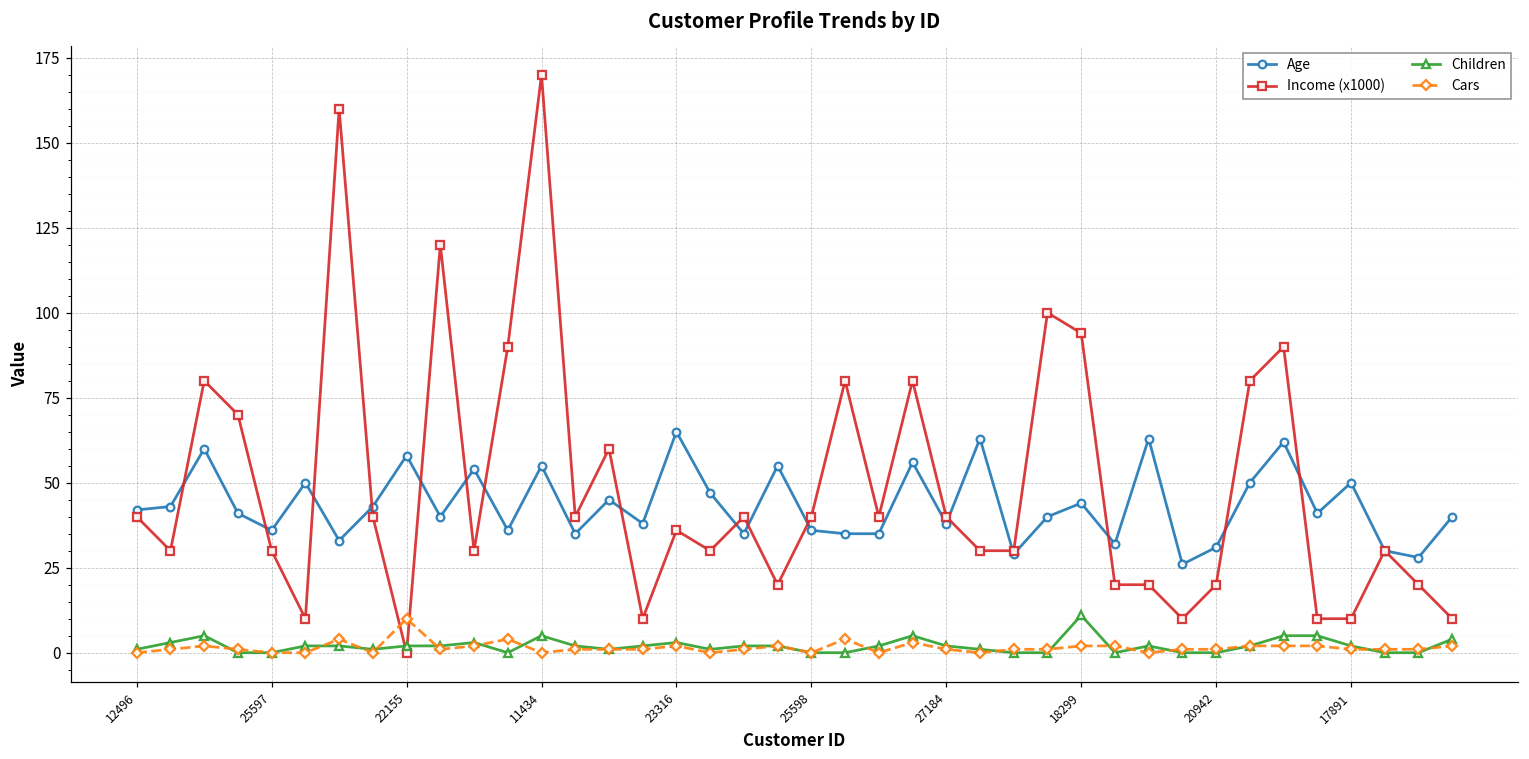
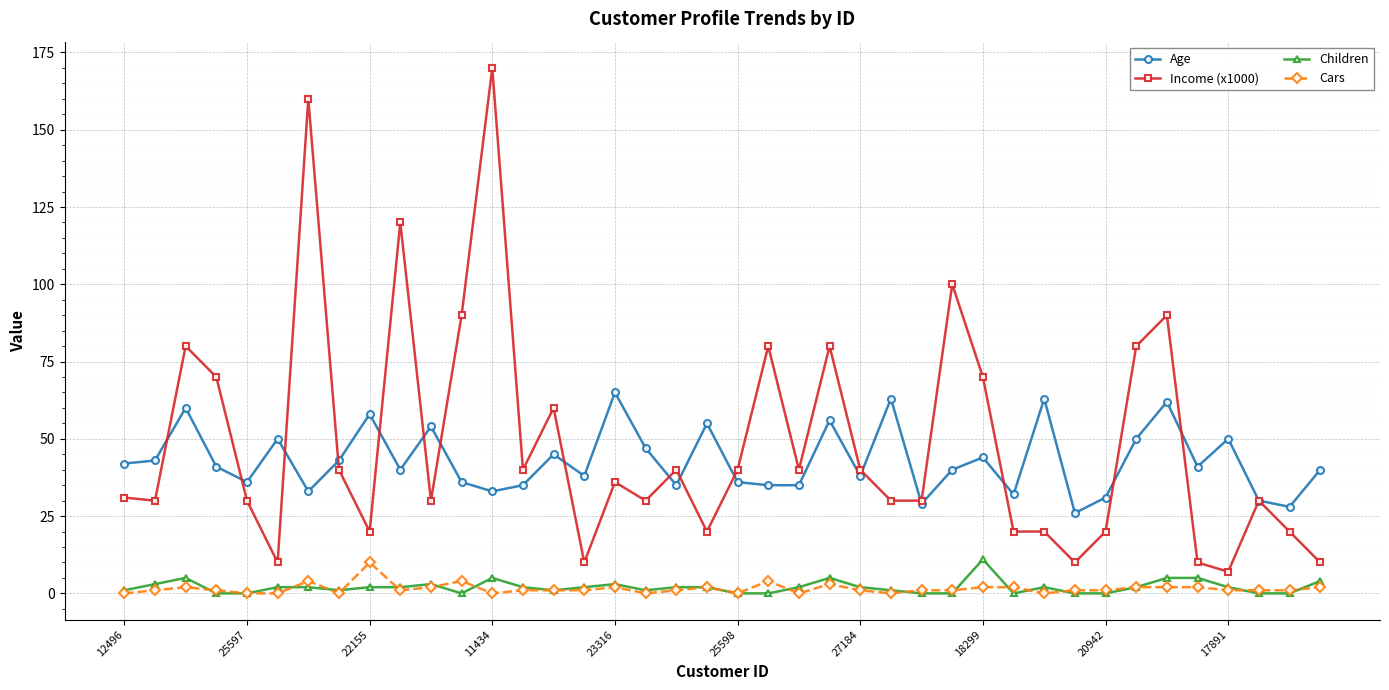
  {
    "Age": {
      "12496": 42,
      "25597": 36,
      "22155": 58,
-     "11434": 55,
+     "11434": 33,
      "23316": 65,
      "25598": 36,
      "27184": 38,
      "18299": 44,
      "20942": 31,
      "17891": 50
    },
    "Income (x1000)": {
-     "12496": 40,
+     "12496": 31,
      "25597": 30,
-     "22155": 0,
+     "22155": 20,
      "11434": 170,
      "23316": 36,
      "25598": 40,
      "27184": 40,
-     "18299": 94,
+     "18299": 70,
      "20942": 20,
-     "17891": 10
+     "17891": 7
    },
    "Children": {
      "12496": 1,
      "22155": 2,
      "11434": 5,
      "23316": 3,
      "27184": 2,
      "18299": 11,
      "20942": 0,
      "17891": 2
    },
    "Cars": {
      "12496": 0,
      "22155": 10,
      "11434": 0,
      "23316": 2,
      "27184": 1,
      "18299": 2,
      "20942": 1,
      "17891": 1
    }
  }
